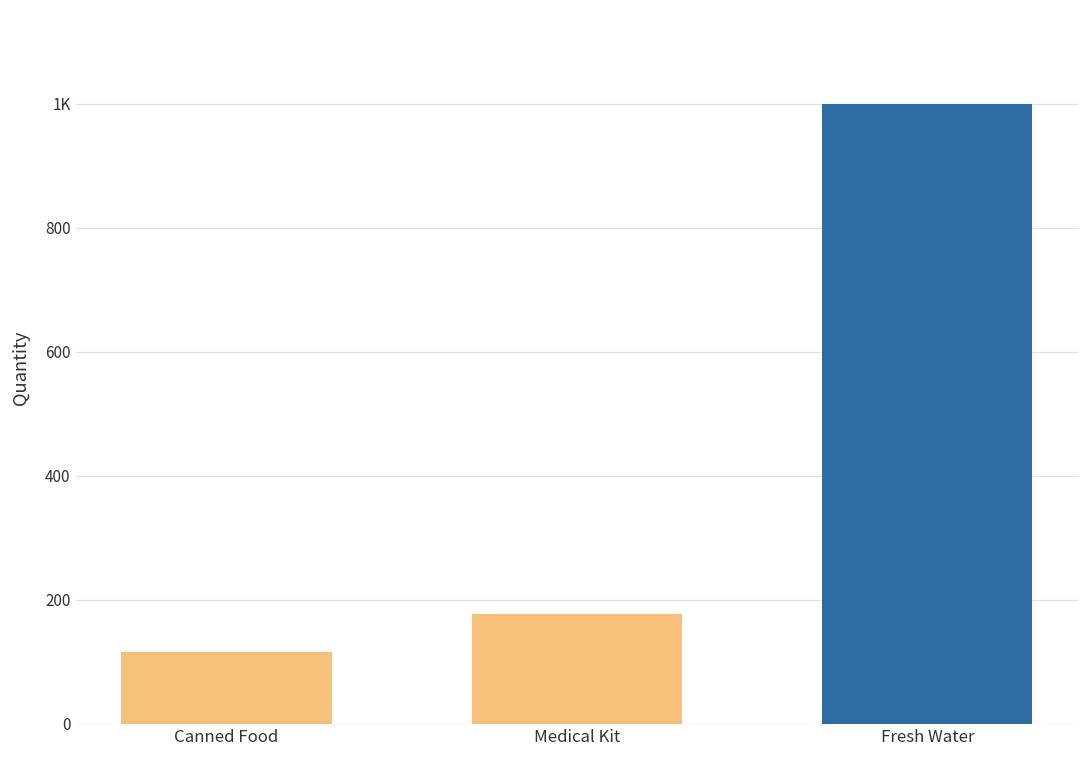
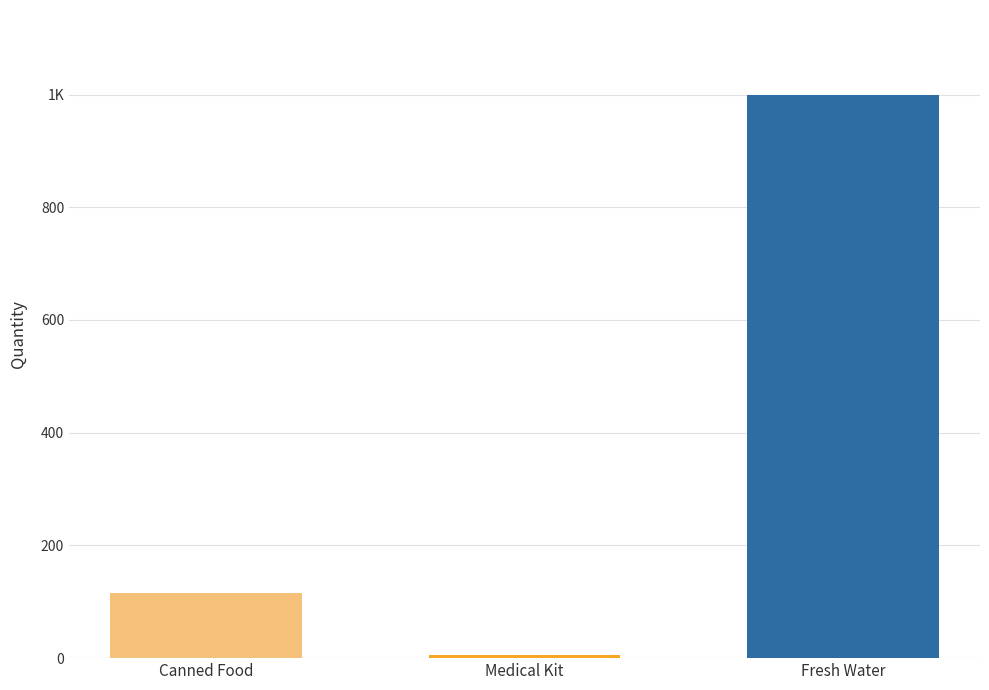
  {
    "Canned Food": 120,
-   "Medical Kit": 180,
+   "Medical Kit": 10,
    "Fresh Water": 1000
  }
